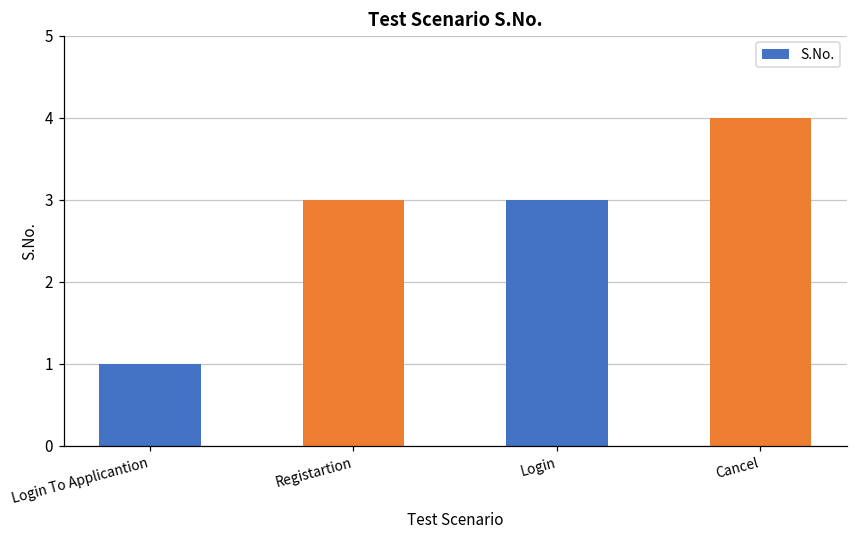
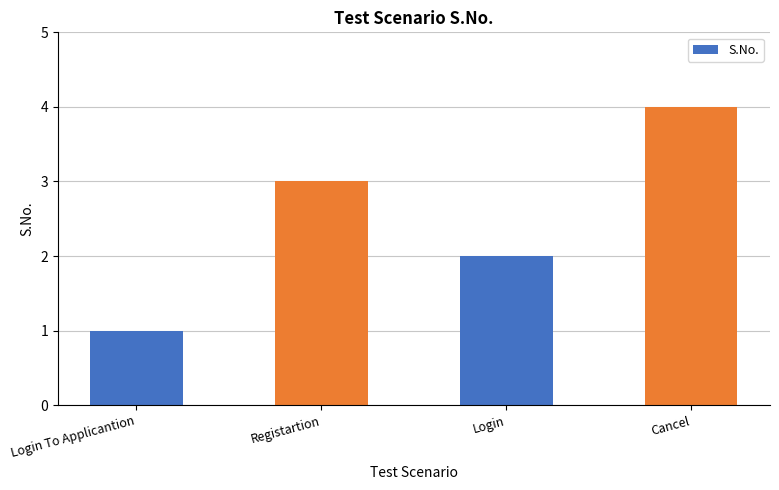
  {
    "Login To Applicantion": 1,
    "Registartion": 3,
-   "Login": 3,
+   "Login": 2,
    "Cancel": 4
  }
